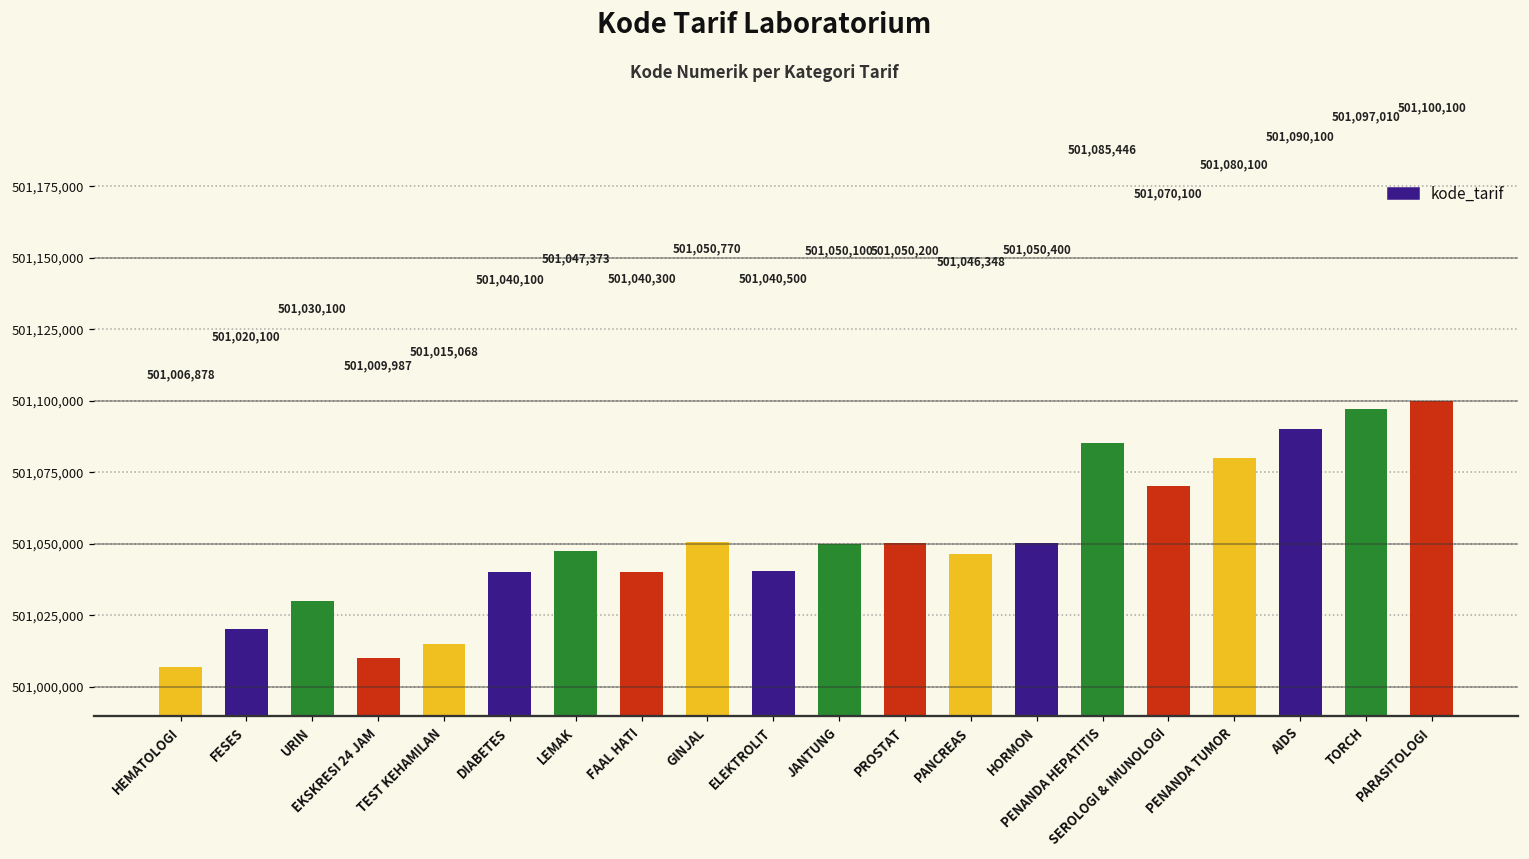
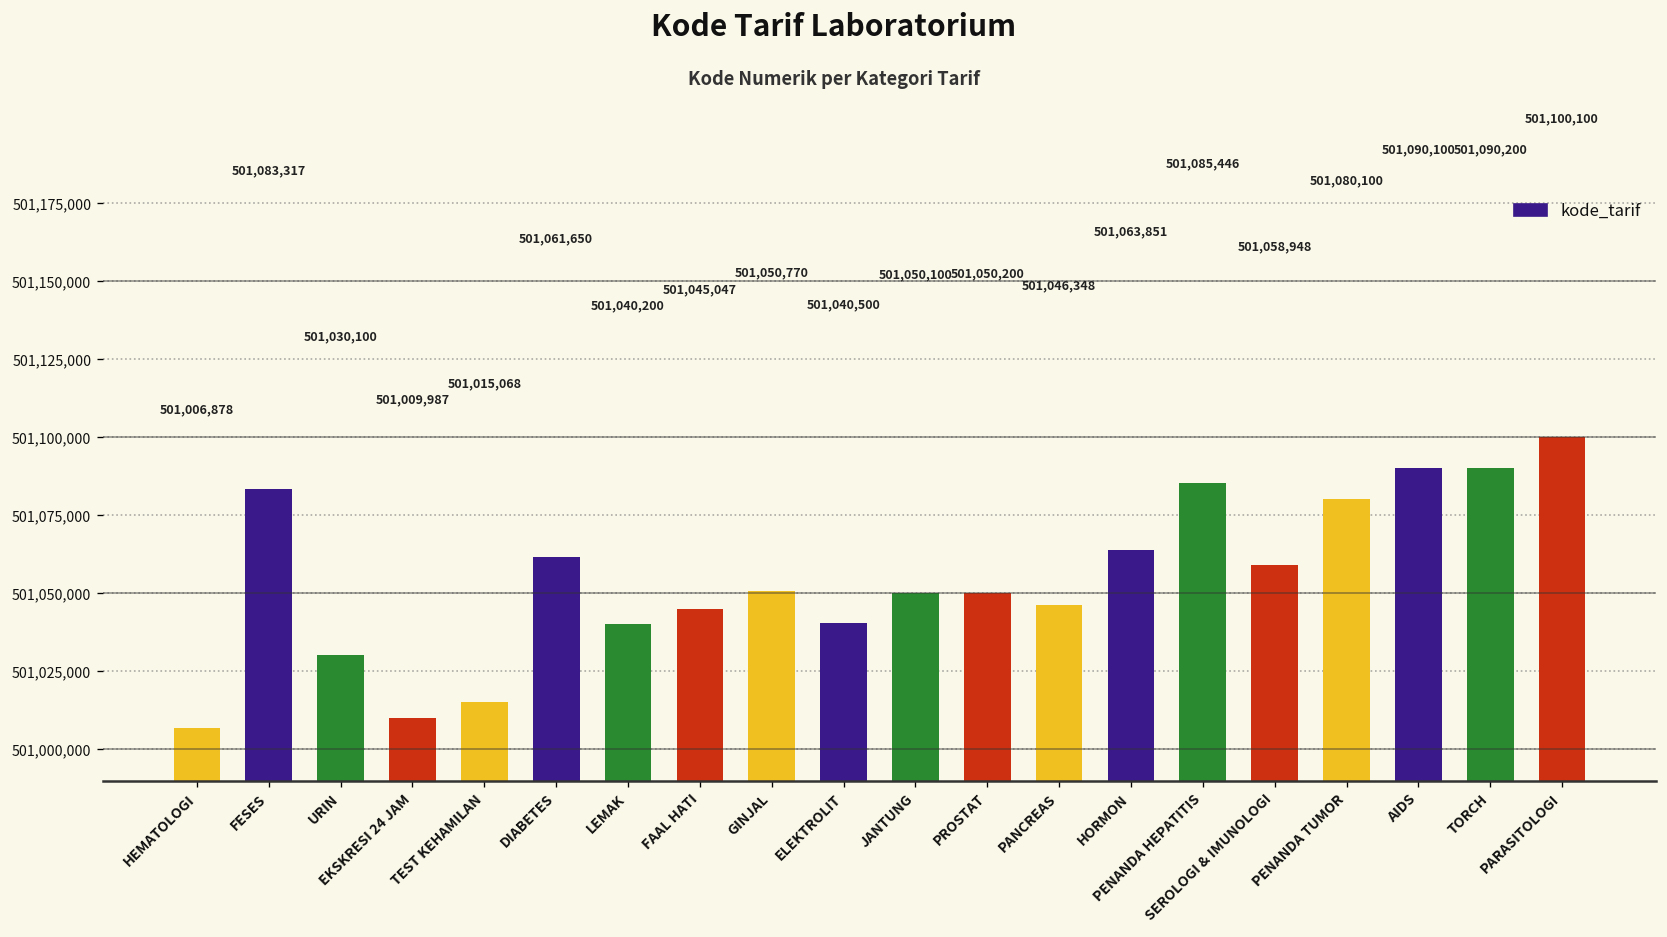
  {
-   "FESES": "501,020,100",
-   "DIABETES": "501,040,100",
-   "LEMAK": "501,047,373",
-   "FAAL HATI": "501,040,300",
-   "HORMON": "501,050,400",
-   "SEROLOGI & IMUNOLOGI": "501,070,100",
-   "TORCH": "501,097,010"
+   "FESES": "501,083,317",
+   "DIABETES": "501,061,650",
+   "LEMAK": "501,040,200",
+   "FAAL HATI": "501,045,047",
+   "HORMON": "501,063,851",
+   "SEROLOGI & IMUNOLOGI": "501,058,948",
+   "TORCH": "501,090,200"
  }
